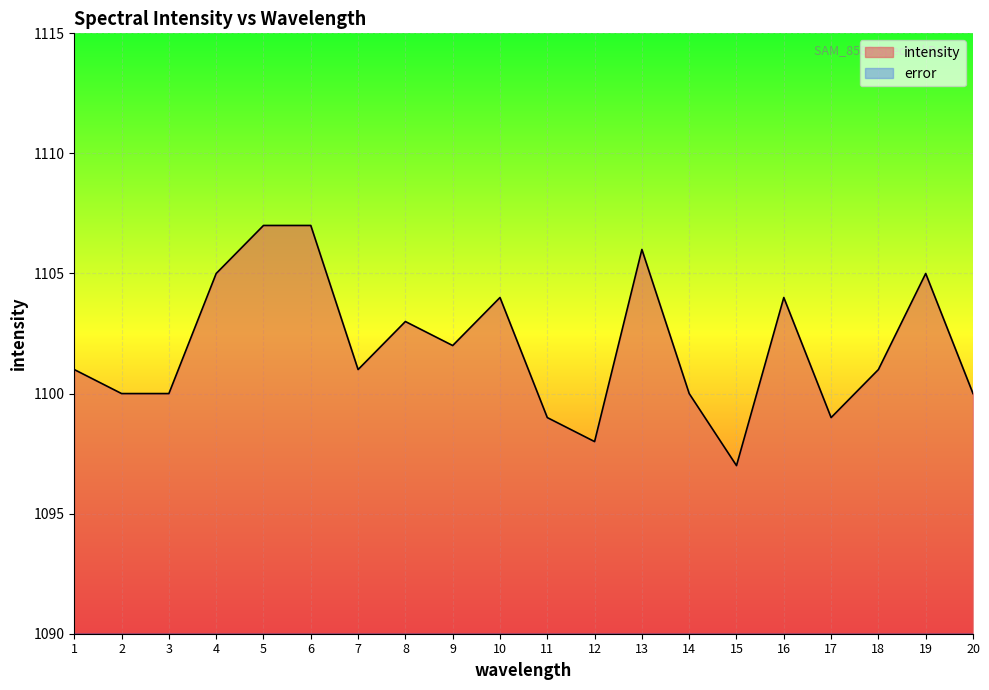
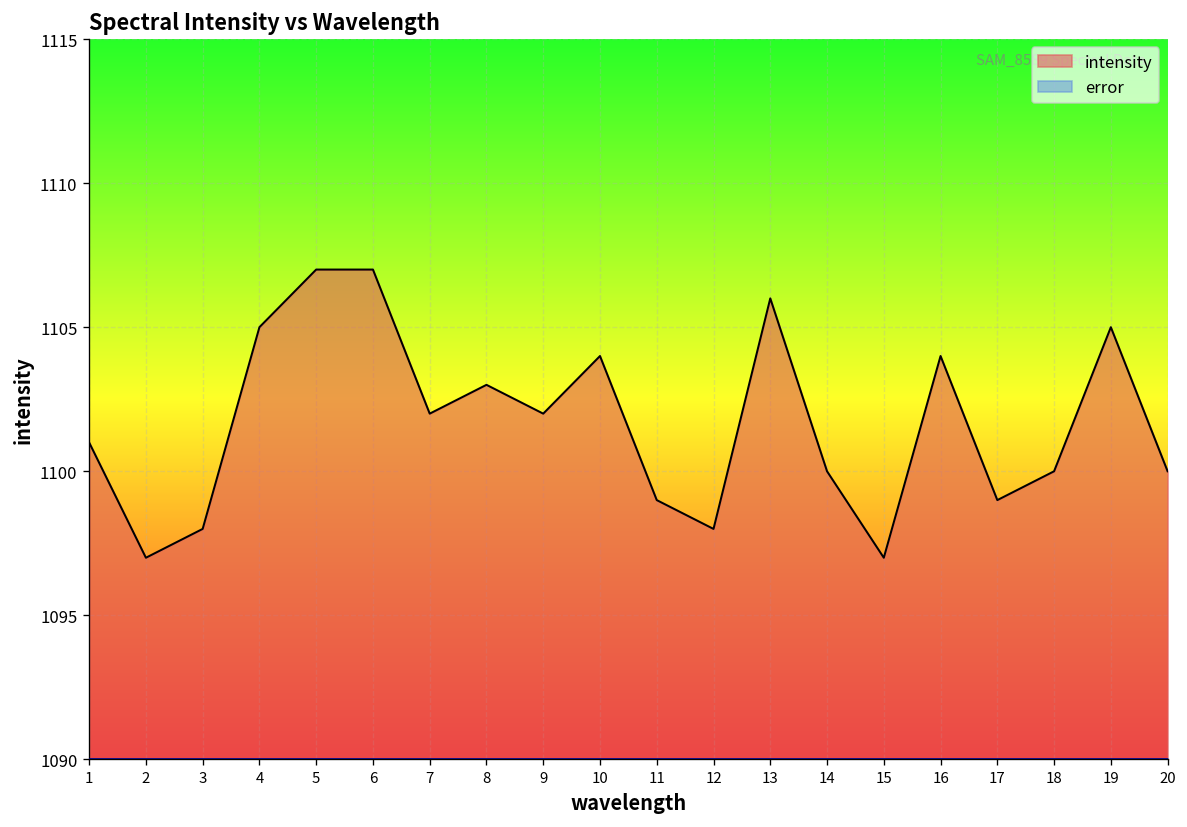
  {
    "intensity": {
      "1": 1101,
-     "2": 1100,
-     "3": 1100,
+     "2": 1097,
+     "3": 1098,
      "4": 1105,
      "5": 1107,
      "6": 1107,
-     "7": 1101,
+     "7": 1102,
      "8": 1103,
      "9": 1102,
      "10": 1104,
      "11": 1099,
      "12": 1098,
      "13": 1106,
      "14": 1100,
      "15": 1097,
      "16": 1104,
      "17": 1099,
-     "18": 1101,
+     "18": 1100,
      "19": 1105,
      "20": 1100
    },
    "error": {
      "1": 1090,
      "2": 1090,
      "3": 1090,
      "4": 1090,
      "5": 1090,
      "6": 1090,
      "7": 1090,
      "8": 1090,
      "9": 1090,
      "10": 1090,
      "11": 1090,
      "12": 1090,
      "13": 1090,
      "14": 1090,
      "15": 1090,
      "16": 1090,
      "17": 1090,
      "18": 1090,
      "19": 1090,
      "20": 1090
    }
  }
